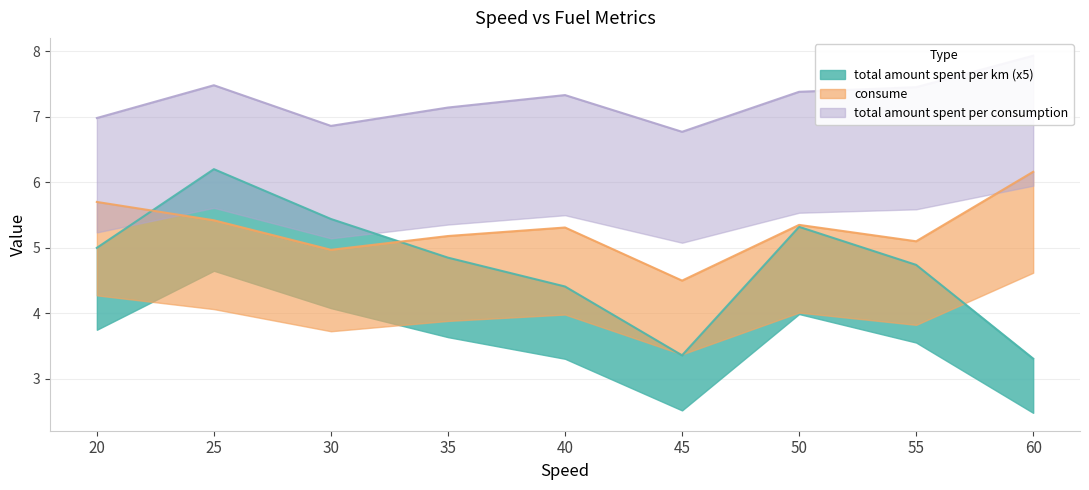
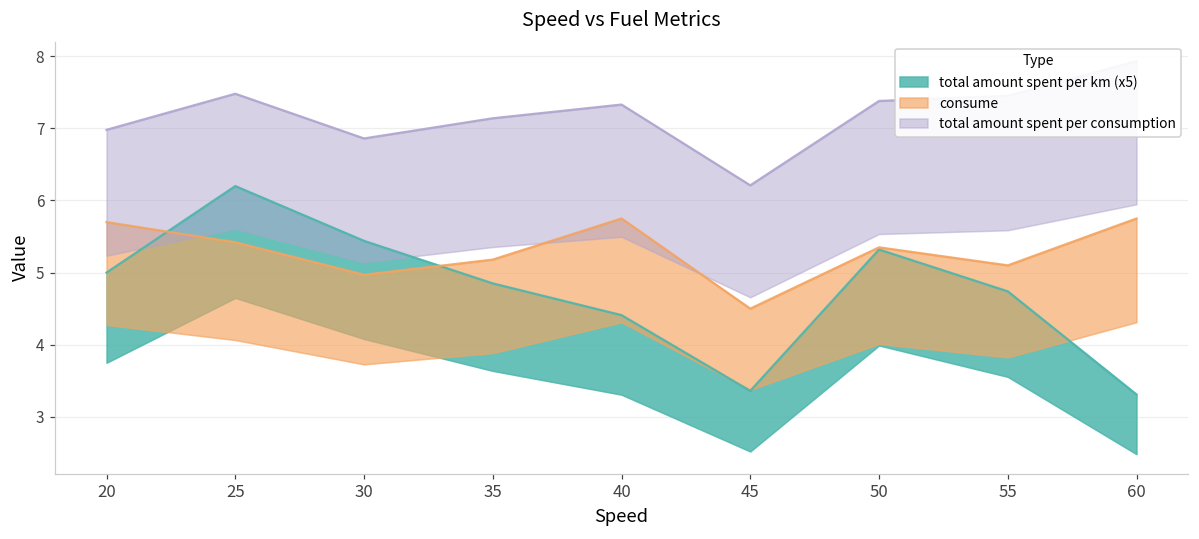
  {
    "total amount spent per km (x5)": {
      "20": 5.0,
      "25": 6.2,
      "30": 5.4,
      "35": 4.9,
      "40": 4.4,
      "45": 3.4,
      "55": 4.7,
      "60": 3.3
    },
    "consume": {
      "20": 5.7,
      "25": 5.4,
      "30": 5.0,
      "35": 5.2,
-     "40": 5.3,
+     "40": 5.8,
      "45": 4.5,
      "55": 5.1,
-     "60": 6.2
+     "60": 5.8
    },
    "total amount spent per consumption": {
      "20": 7.0,
      "25": 7.5,
      "30": 6.9,
      "35": 7.1,
      "40": 7.3,
-     "45": 6.8,
+     "45": 6.2,
      "50": 7.4
    }
  }
